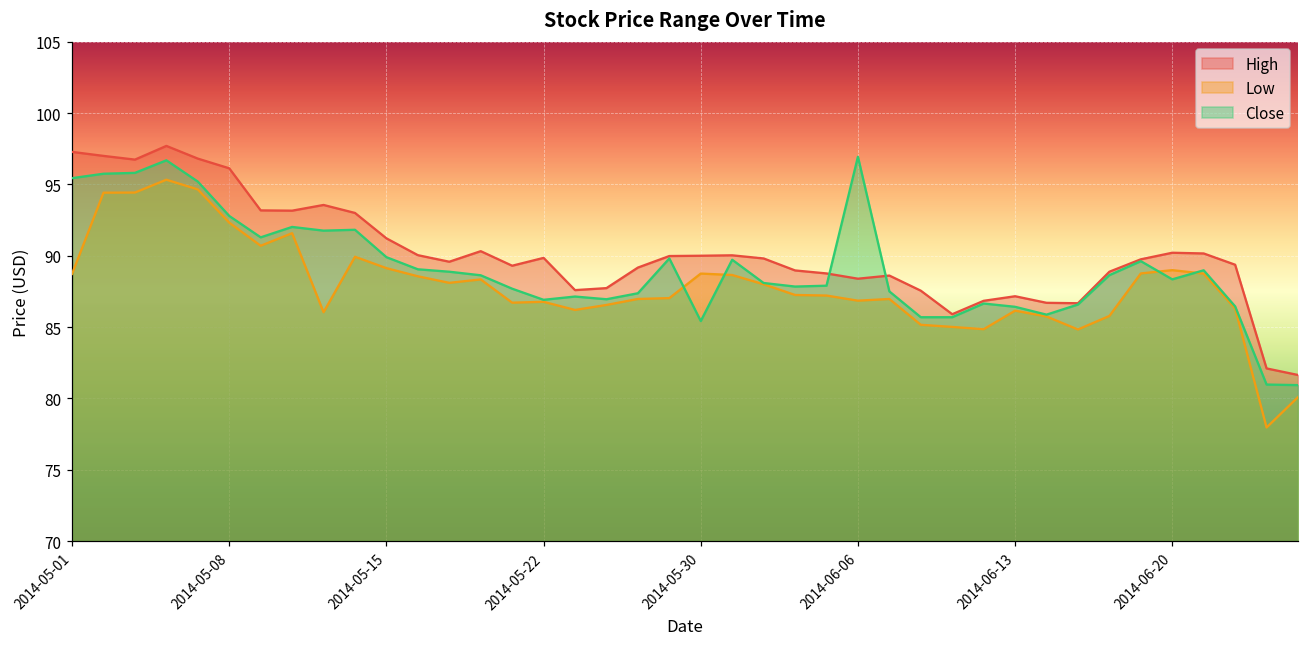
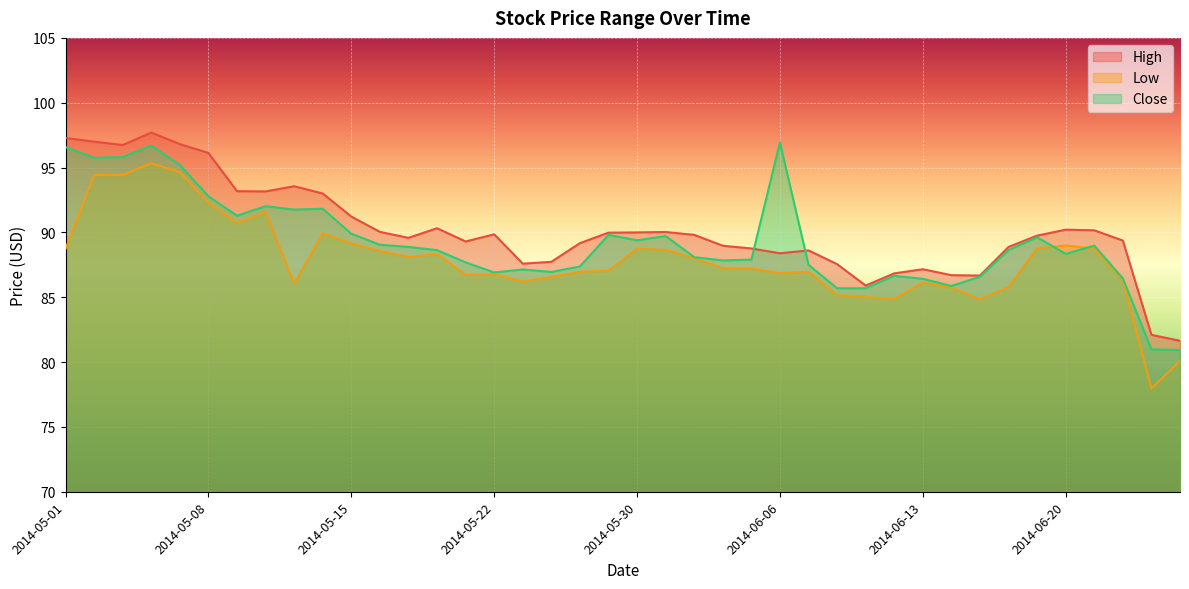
  {
    "Close": {
-     "2014-05-01": 95.4,
+     "2014-05-01": 96.6,
      "2014-05-08": 92.8,
      "2014-05-15": 89.9,
-     "2014-05-30": 85.4,
+     "2014-05-30": 89.4,
      "2014-06-06": 96.9,
      "2014-06-13": 86.4,
      "2014-06-20": 88.3
    }
  }
